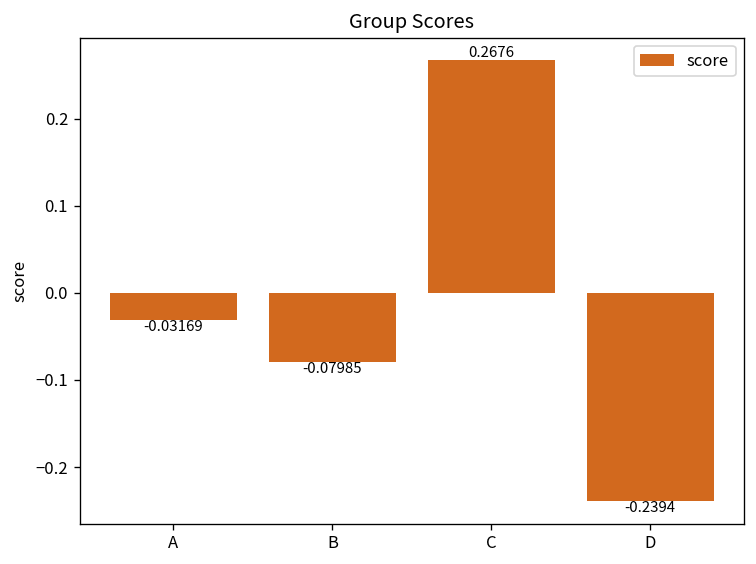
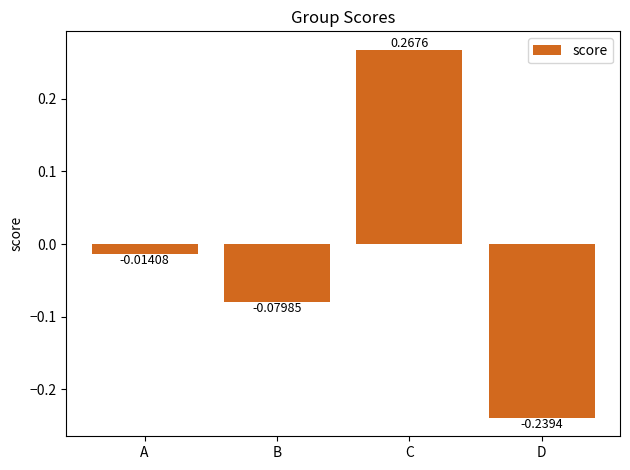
  {
-   "A": -0.03169,
+   "A": -0.01408,
    "B": -0.07985,
    "C": 0.2676,
    "D": -0.2394
  }
